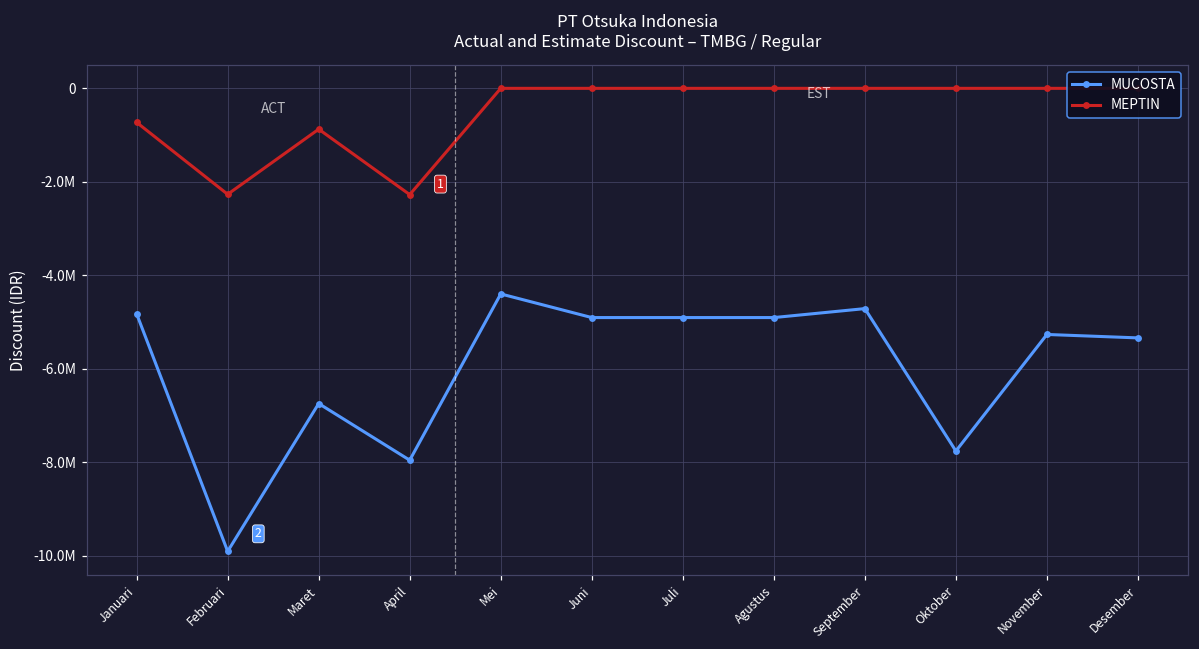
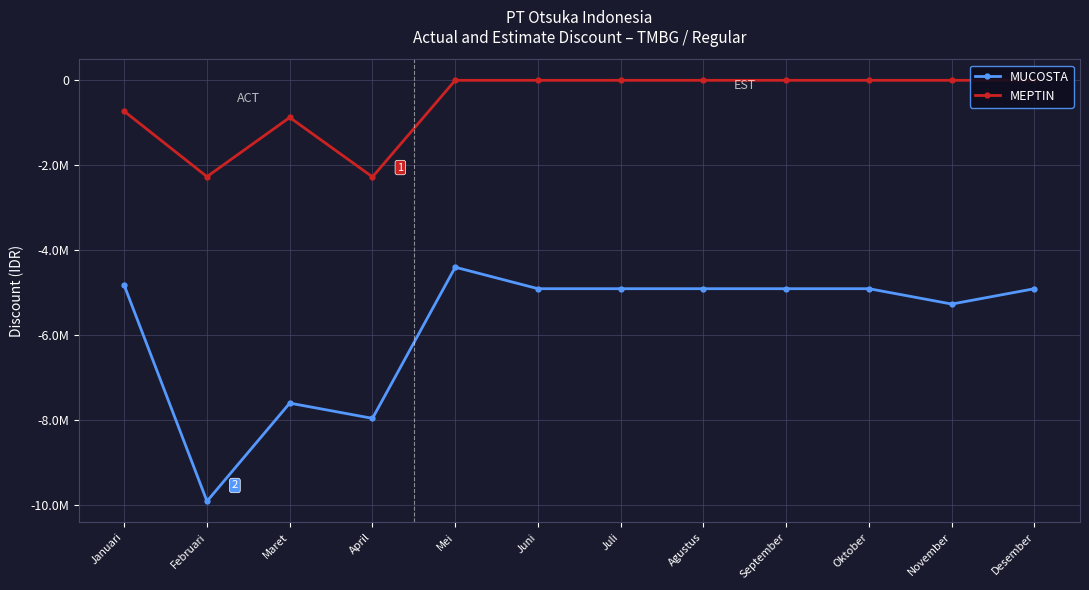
  {
    "MUCOSTA": {
      "Januari": -4800000,
      "Februari": -9900000,
-     "Maret": -6700000,
+     "Maret": -7600000,
      "April": -8000000,
      "Mei": -4400000,
      "Juni": -4900000,
      "Juli": -4900000,
      "Agustus": -4900000,
-     "September": -4700000,
-     "Oktober": -7800000,
+     "September": -4900000,
+     "Oktober": -4900000,
      "November": -5300000,
-     "Desember": -5300000
+     "Desember": -4900000
    },
    "MEPTIN": {
      "Januari": -700000,
      "Februari": -2300000,
      "Maret": -900000,
      "April": -2300000,
      "Mei": 0,
      "Juni": 0,
      "Juli": 0,
      "Agustus": 0,
      "September": 0,
      "Oktober": 0,
      "November": 0
    }
  }
